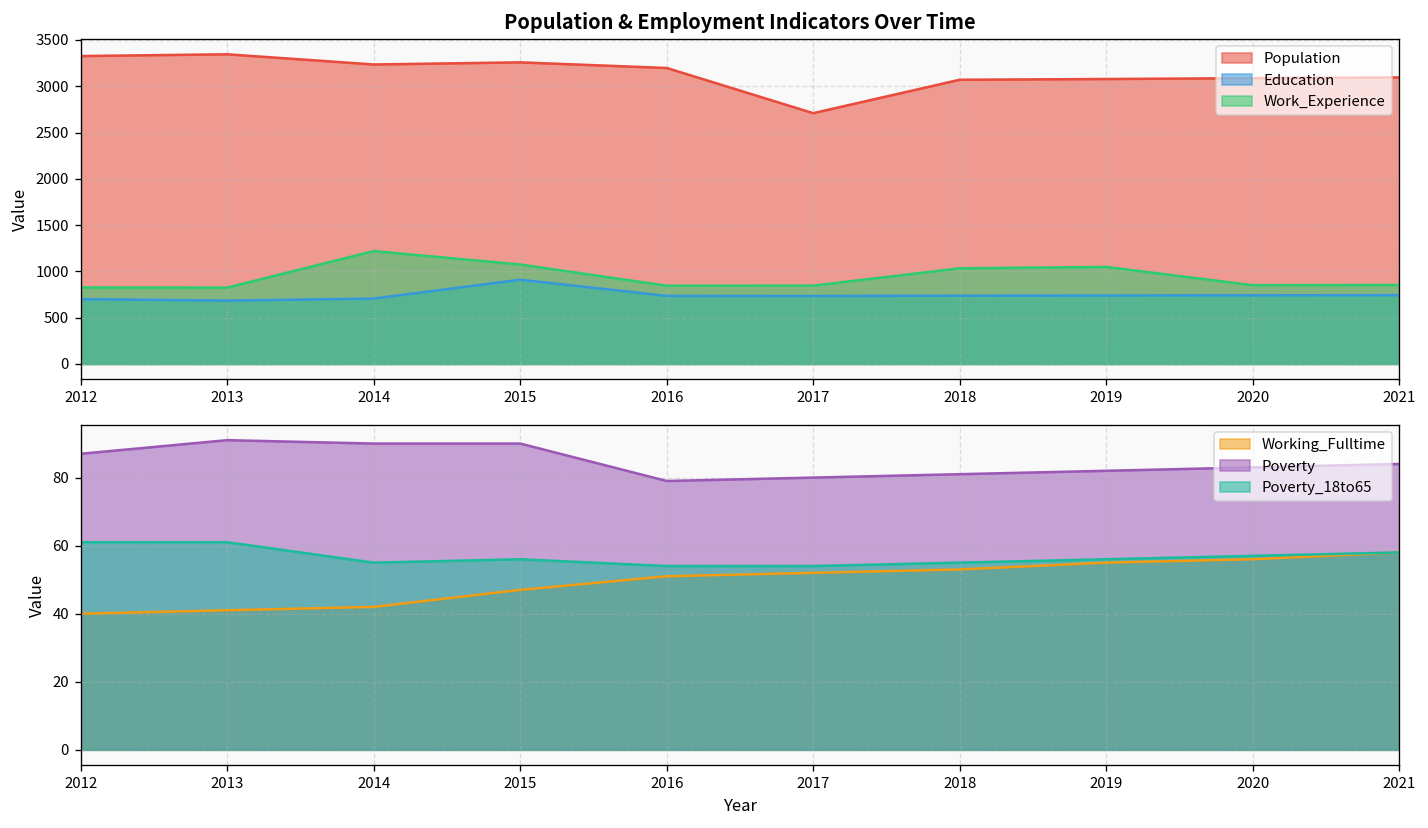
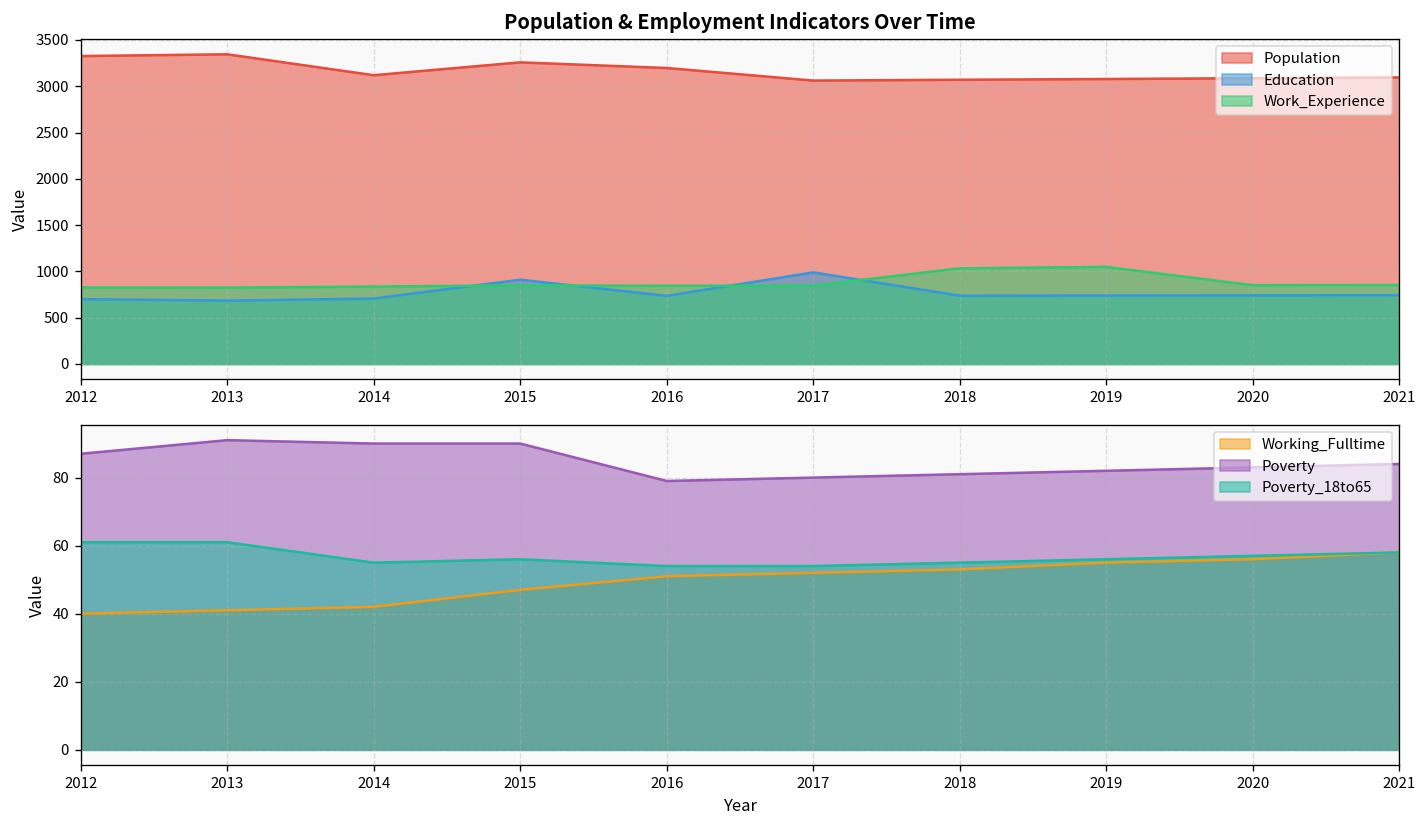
  {
    "Population & Employment Indicators Over Time": {
      "Population": {
        "2012": 3300,
        "2013": 3300,
-       "2014": 3200,
+       "2014": 3100,
        "2015": 3300,
        "2016": 3200,
-       "2017": 2700,
+       "2017": 3100,
        "2018": 3100,
        "2019": 3100,
        "2021": 3100
      },
      "Education": {
        "2012": 700,
        "2013": 700,
        "2014": 700,
        "2015": 900,
        "2016": 700,
-       "2017": 700,
+       "2017": 1000,
        "2018": 700,
        "2019": 700,
        "2020": 700,
        "2021": 700
      },
      "Work_Experience": {
        "2012": 800,
        "2013": 800,
-       "2014": 1200,
-       "2015": 1100,
+       "2014": 800,
+       "2015": 800,
        "2016": 800,
        "2017": 800,
        "2018": 1000,
        "2019": 1000,
        "2020": 900,
        "2021": 900
      }
    }
  }
